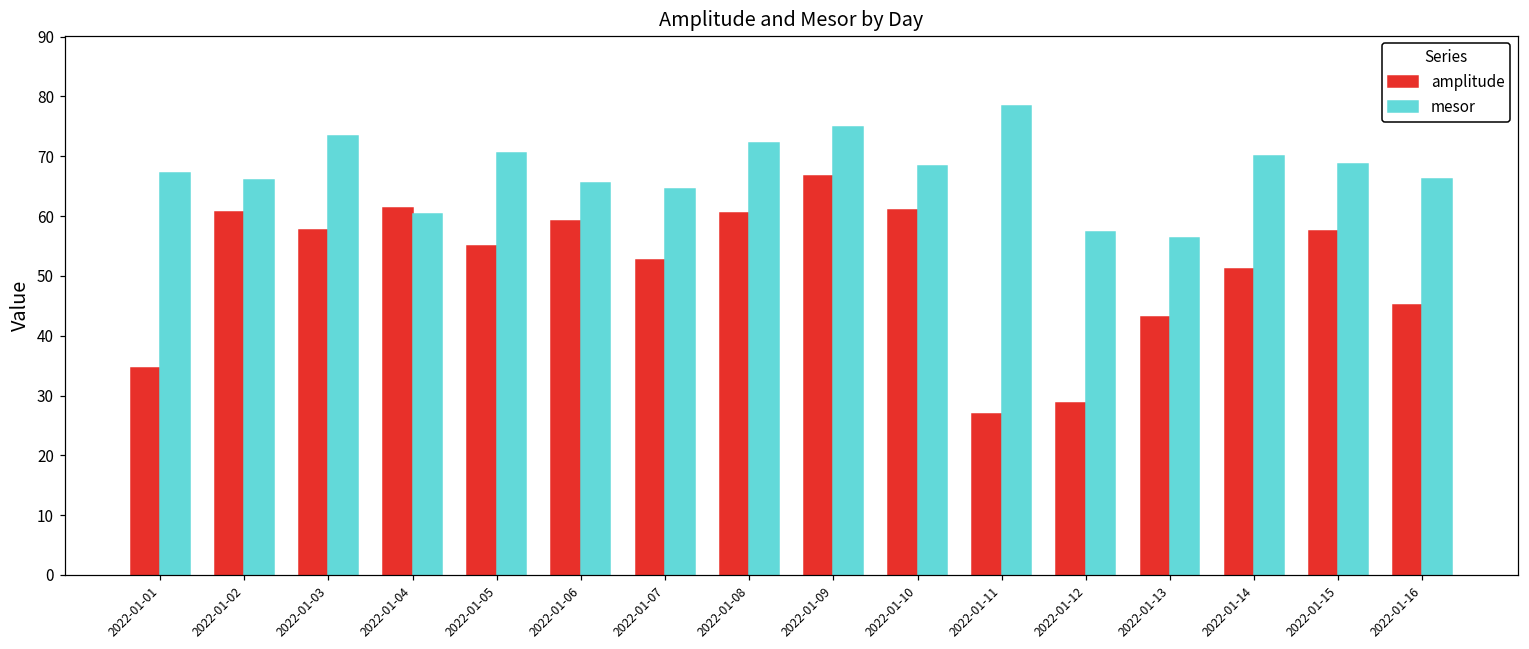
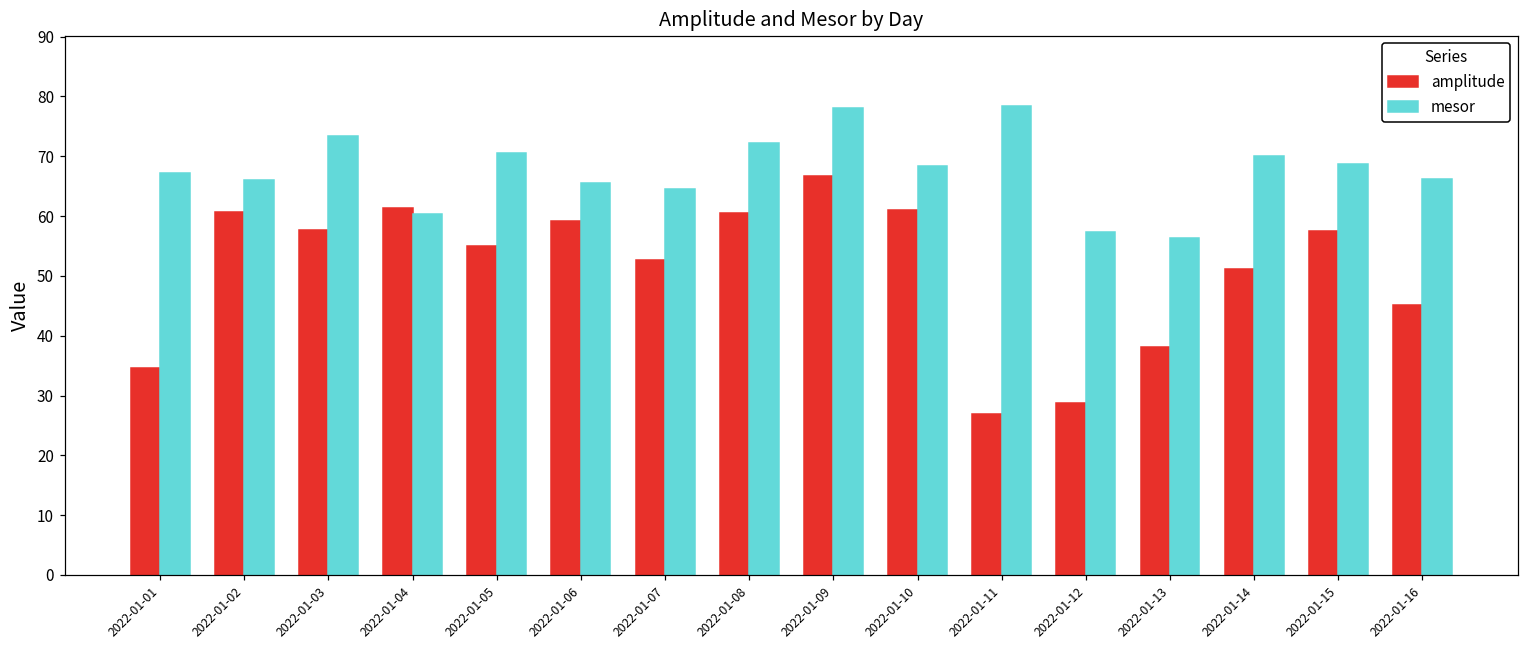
  {
    "amplitude": {
      "2022-01-01": 35,
      "2022-01-02": 61,
      "2022-01-03": 58,
      "2022-01-04": 61,
      "2022-01-05": 55,
      "2022-01-06": 59,
      "2022-01-07": 53,
      "2022-01-08": 61,
      "2022-01-09": 67,
      "2022-01-10": 61,
      "2022-01-11": 27,
      "2022-01-12": 29,
-     "2022-01-13": 43,
+     "2022-01-13": 38,
      "2022-01-14": 51,
      "2022-01-15": 58,
      "2022-01-16": 45
    },
    "mesor": {
      "2022-01-01": 67,
      "2022-01-02": 66,
      "2022-01-03": 73,
      "2022-01-04": 60,
      "2022-01-05": 71,
      "2022-01-06": 66,
      "2022-01-07": 65,
      "2022-01-08": 72,
-     "2022-01-09": 75,
+     "2022-01-09": 78,
      "2022-01-10": 68,
      "2022-01-11": 78,
      "2022-01-12": 57,
      "2022-01-13": 56,
      "2022-01-14": 70,
      "2022-01-15": 69,
      "2022-01-16": 66
    }
  }
